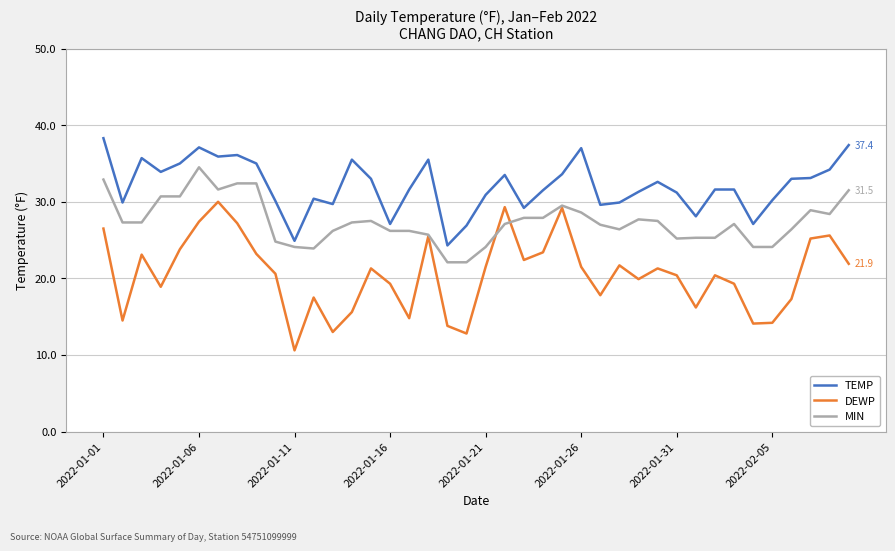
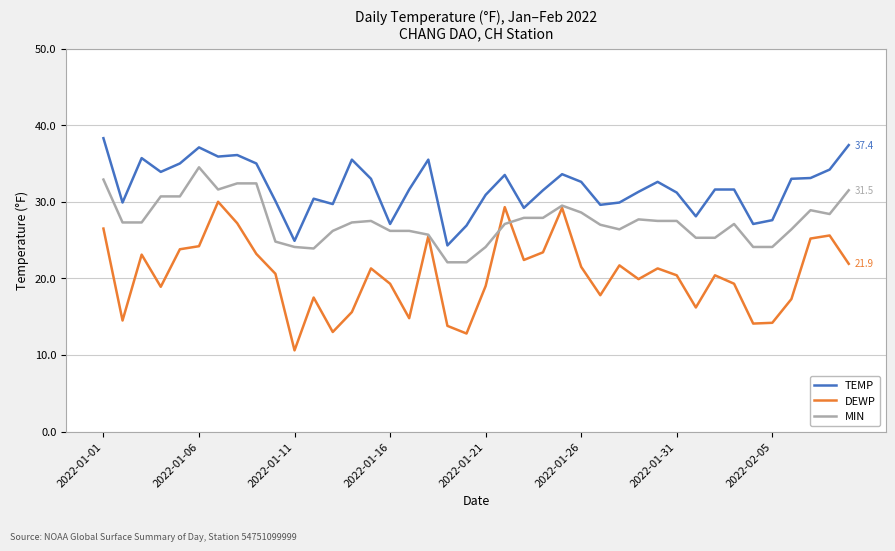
  {
    "TEMP": {
      "2022-01-01": 38,
      "2022-01-06": 37,
      "2022-01-11": 25,
      "2022-01-16": 27,
      "2022-01-21": 31,
-     "2022-01-26": 37,
+     "2022-01-26": 33,
      "2022-01-31": 31,
-     "2022-02-05": 30
+     "2022-02-05": 28
    },
    "DEWP": {
      "2022-01-01": 27,
-     "2022-01-06": 27,
+     "2022-01-06": 24,
      "2022-01-11": 11,
      "2022-01-16": 19,
-     "2022-01-21": 22,
+     "2022-01-21": 19,
      "2022-01-26": 22,
      "2022-01-31": 20,
      "2022-02-05": 14
    },
    "MIN": {
      "2022-01-01": 33,
      "2022-01-06": 35,
      "2022-01-11": 24,
      "2022-01-16": 26,
      "2022-01-21": 24,
      "2022-01-26": 29,
-     "2022-01-31": 25,
+     "2022-01-31": 28,
      "2022-02-05": 24
    }
  }
